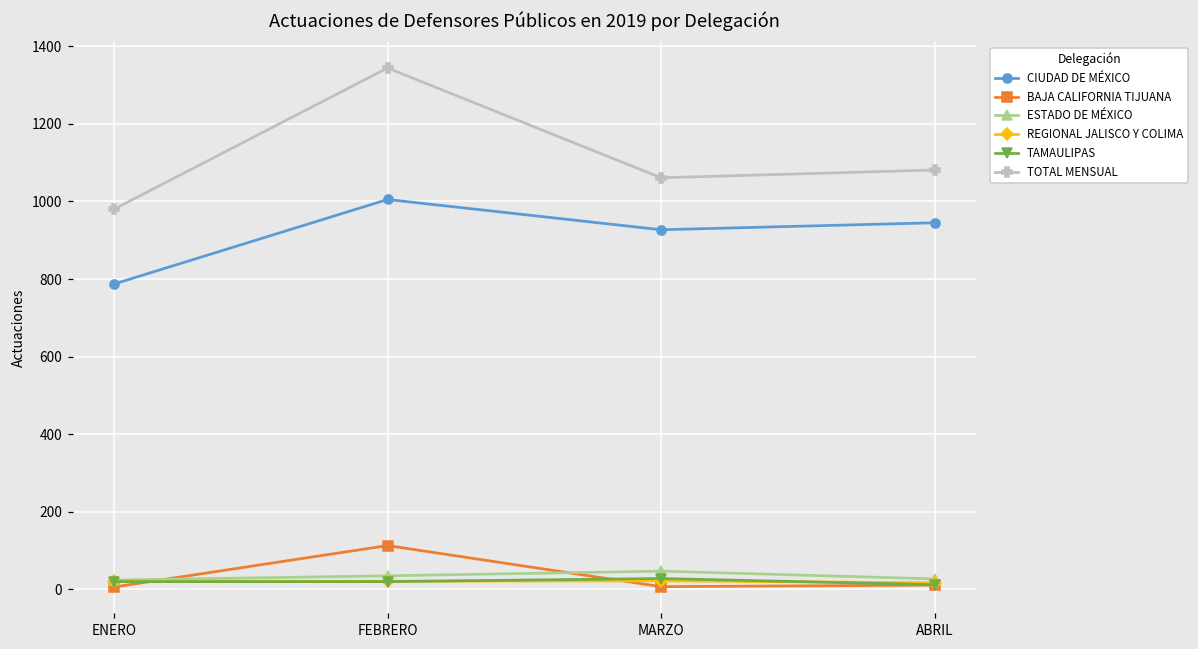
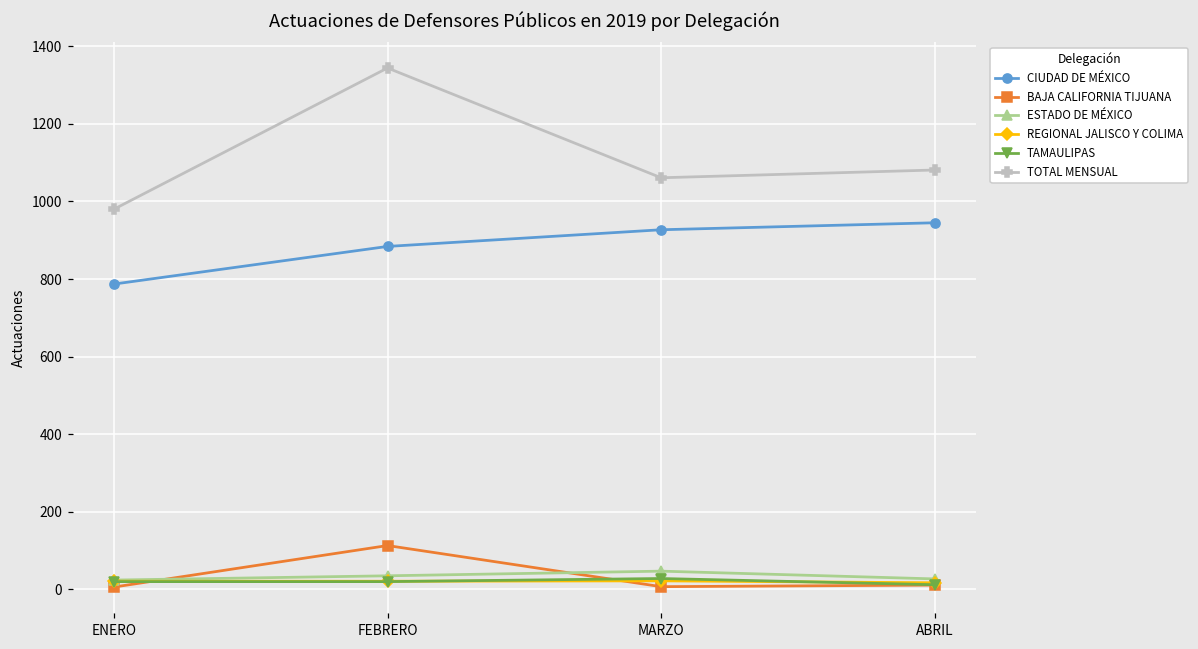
  {
    "CIUDAD DE MÉXICO": {
      "ENERO": 790,
-     "FEBRERO": 1010,
+     "FEBRERO": 880,
      "MARZO": 930,
      "ABRIL": 950
    },
    "BAJA CALIFORNIA TIJUANA": {
      "ENERO": 10,
      "FEBRERO": 110,
      "MARZO": 10
    }
  }
